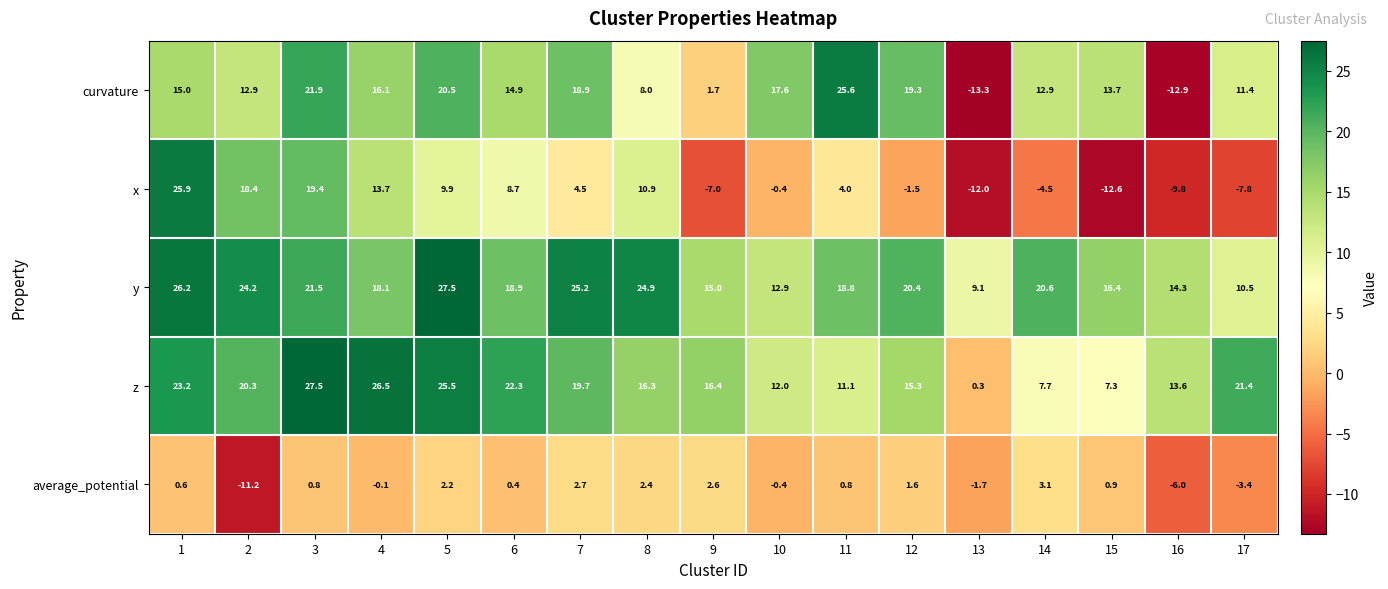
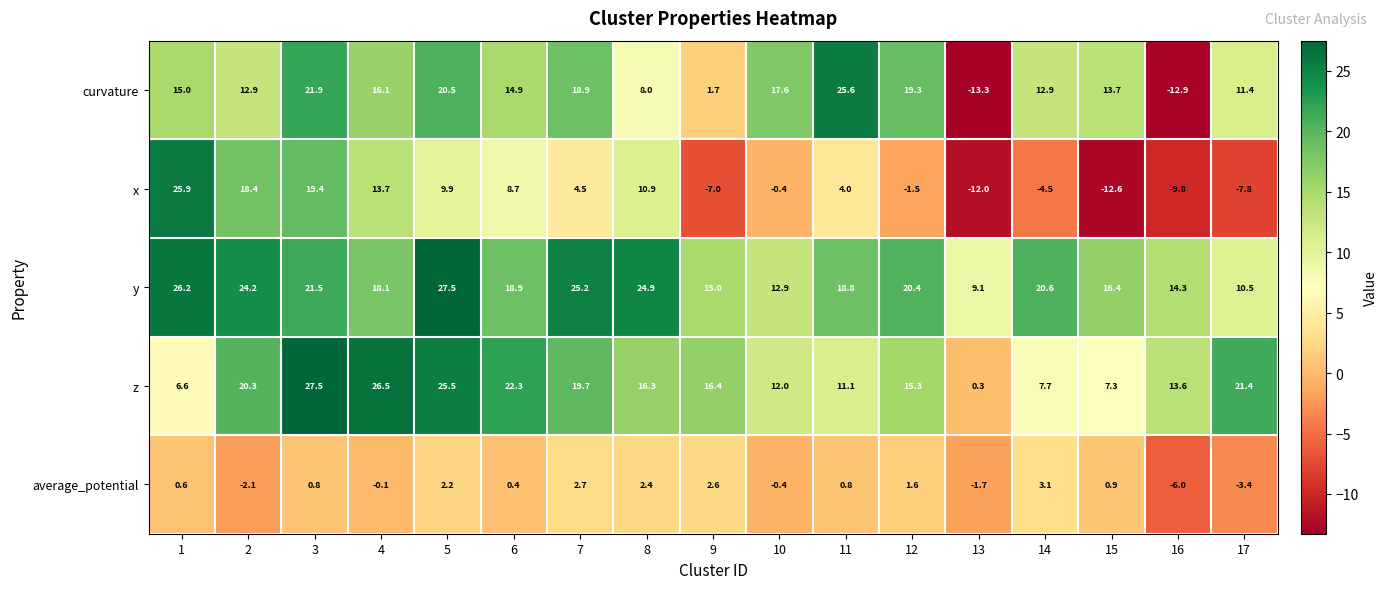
  {
    "curvature": {
      "1": 15.0,
      "2": 12.9,
      "3": 21.9,
      "4": 16.1,
      "5": 20.5,
      "6": 14.9,
      "7": 18.9,
      "8": 8.0,
      "9": 1.7,
      "10": 17.6,
      "11": 25.6,
      "12": 19.3,
      "13": -13.3,
      "14": 12.9,
      "15": 13.7,
      "16": -12.9,
      "17": 11.4
    },
    "x": {
      "1": 25.9,
      "2": 18.4,
      "3": 19.4,
      "4": 13.7,
      "5": 9.9,
      "6": 8.7,
      "7": 4.5,
      "8": 10.9,
      "9": -7.0,
      "10": -0.4,
      "11": 4.0,
      "12": -1.5,
      "13": -12.0,
      "14": -4.5,
      "15": -12.6,
      "16": -9.8,
      "17": -7.8
    },
    "y": {
      "1": 26.2,
      "2": 24.2,
      "3": 21.5,
      "4": 18.1,
      "5": 27.5,
      "6": 18.9,
      "7": 25.2,
      "8": 24.9,
      "9": 15.0,
      "10": 12.9,
      "11": 18.8,
      "12": 20.4,
      "13": 9.1,
      "14": 20.6,
      "15": 16.4,
      "16": 14.3,
      "17": 10.5
    },
    "z": {
-     "1": 23.2,
+     "1": 6.6,
      "2": 20.3,
      "3": 27.5,
      "4": 26.5,
      "5": 25.5,
      "6": 22.3,
      "7": 19.7,
      "8": 16.3,
      "9": 16.4,
      "10": 12.0,
      "11": 11.1,
      "12": 15.3,
      "13": 0.3,
      "14": 7.7,
      "15": 7.3,
      "16": 13.6,
      "17": 21.4
    },
    "average_potential": {
      "1": 0.6,
-     "2": -11.2,
+     "2": -2.1,
      "3": 0.8,
      "4": -0.1,
      "5": 2.2,
      "6": 0.4,
      "7": 2.7,
      "8": 2.4,
      "9": 2.6,
      "10": -0.4,
      "11": 0.8,
      "12": 1.6,
      "13": -1.7,
      "14": 3.1,
      "15": 0.9,
      "16": -6.0,
      "17": -3.4
    }
  }
